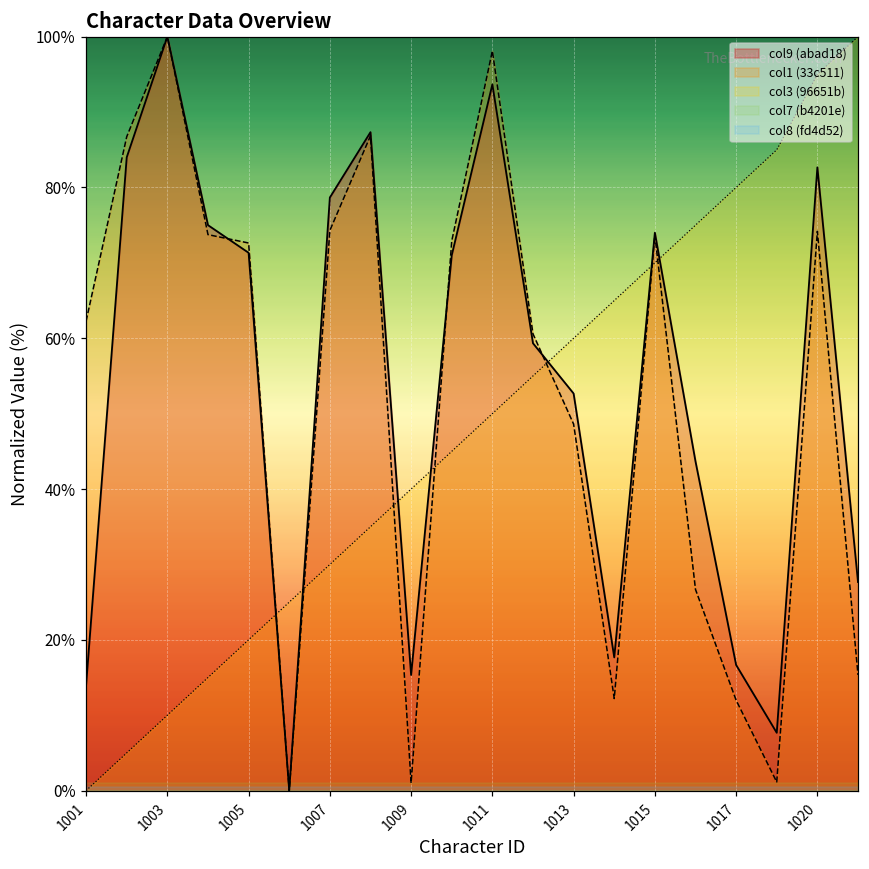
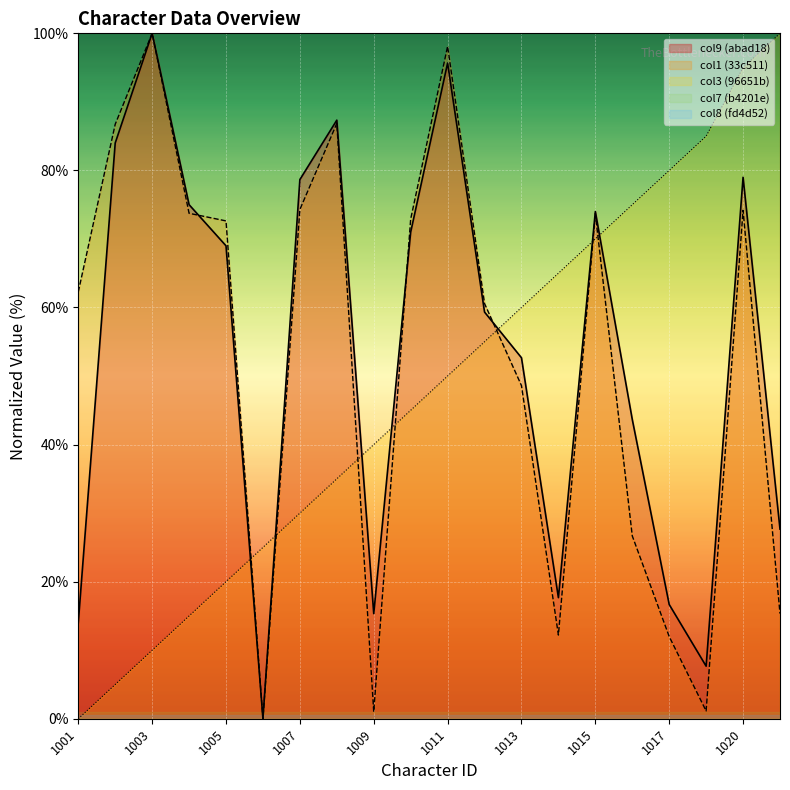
  {
    "col9 (abad18)": {
      "1001": "14%",
-     "1005": "71%",
+     "1005": "69%",
      "1007": "79%",
      "1009": "15%",
-     "1011": "94%",
+     "1011": "96%",
      "1013": "53%",
      "1017": "17%",
-     "1020": "83%"
+     "1020": "79%"
    }
  }
